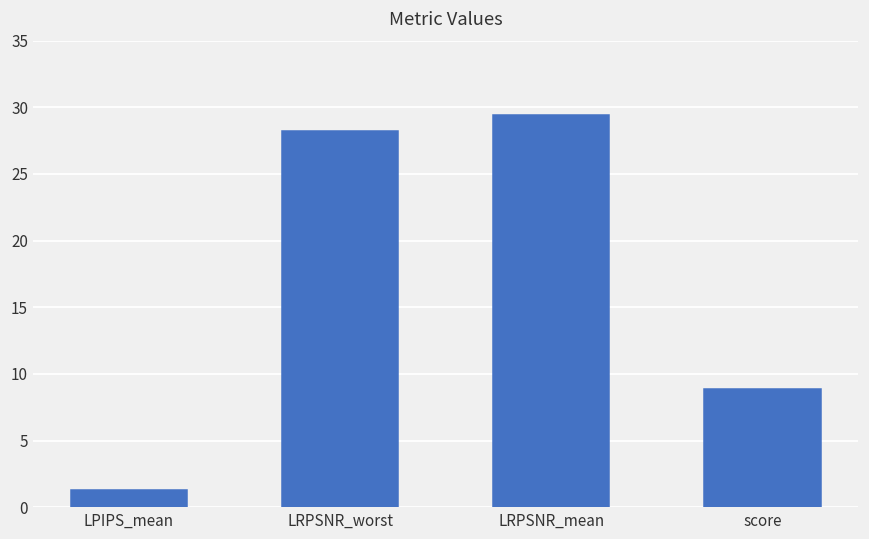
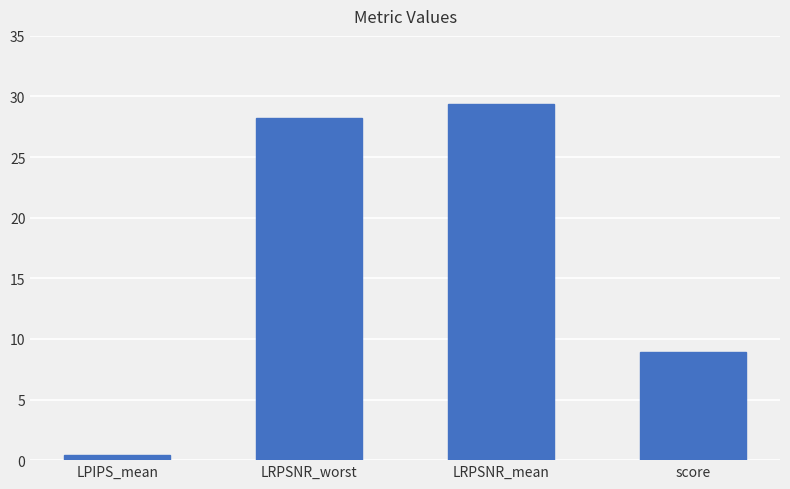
  {
-   "LPIPS_mean": 1.3,
+   "LPIPS_mean": 0.4,
    "LRPSNR_worst": 28.2,
    "LRPSNR_mean": 29.4,
    "score": 8.9
  }
